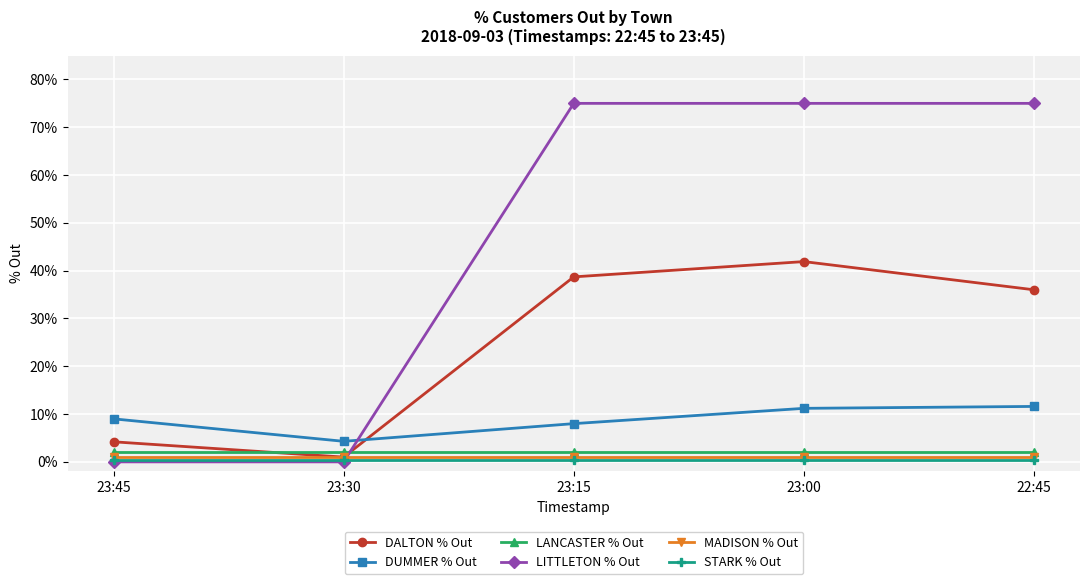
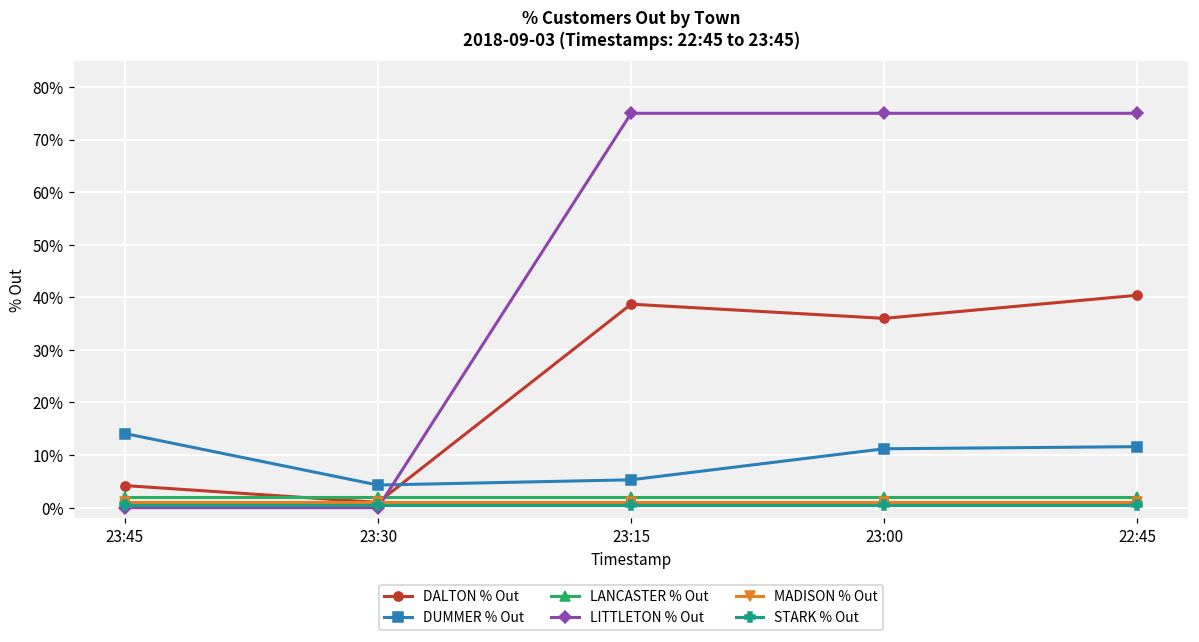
  {
    "DALTON % Out": {
      "23:45": "4%",
      "23:15": "39%",
-     "23:00": "42%",
-     "22:45": "36%"
+     "23:00": "36%",
+     "22:45": "40%"
    },
    "DUMMER % Out": {
-     "23:45": "9%",
+     "23:45": "14%",
      "23:30": "4%",
-     "23:15": "8%",
+     "23:15": "5%",
      "23:00": "11%",
      "22:45": "12%"
    },
    "LITTLETON % Out": {
      "23:15": "75%",
      "23:00": "75%",
      "22:45": "75%"
    },
    "MADISON % Out": {
      "23:45": "1%",
      "23:15": "1%",
      "23:00": "1%",
      "22:45": "1%"
    }
  }
